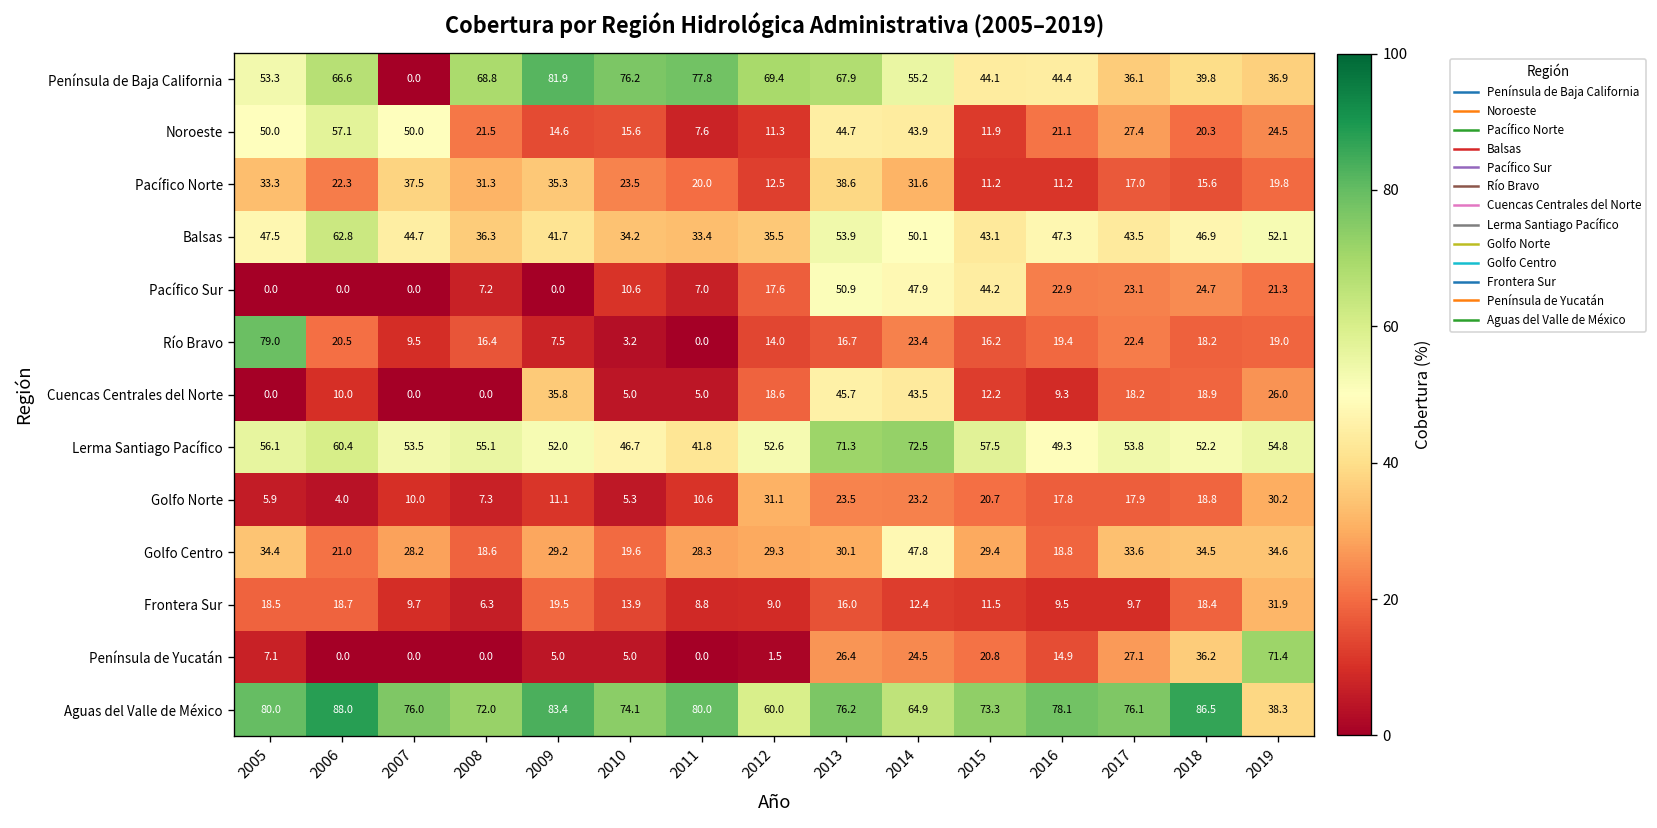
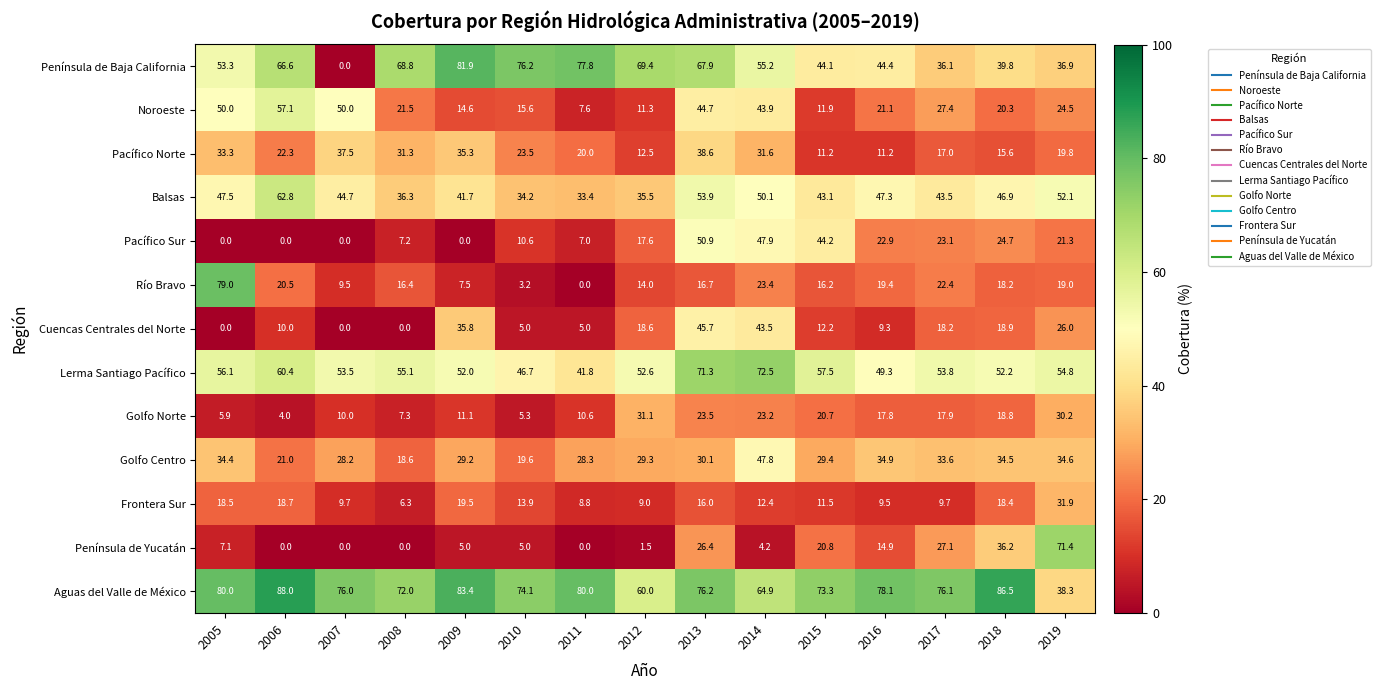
  {
    "Península de Baja California": {
      "2005": 53.3,
      "2006": 66.6,
      "2007": 0.0,
      "2008": 68.8,
      "2009": 81.9,
      "2010": 76.2,
      "2011": 77.8,
      "2012": 69.4,
      "2013": 67.9,
      "2014": 55.2,
      "2015": 44.1,
      "2016": 44.4,
      "2017": 36.1,
      "2018": 39.8,
      "2019": 36.9
    },
    "Noroeste": {
      "2005": 50.0,
      "2006": 57.1,
      "2007": 50.0,
      "2008": 21.5,
      "2009": 14.6,
      "2010": 15.6,
      "2011": 7.6,
      "2012": 11.3,
      "2013": 44.7,
      "2014": 43.9,
      "2015": 11.9,
      "2016": 21.1,
      "2017": 27.4,
      "2018": 20.3,
      "2019": 24.5
    },
    "Pacífico Norte": {
      "2005": 33.3,
      "2006": 22.3,
      "2007": 37.5,
      "2008": 31.3,
      "2009": 35.3,
      "2010": 23.5,
      "2011": 20.0,
      "2012": 12.5,
      "2013": 38.6,
      "2014": 31.6,
      "2015": 11.2,
      "2016": 11.2,
      "2017": 17.0,
      "2018": 15.6,
      "2019": 19.8
    },
    "Balsas": {
      "2005": 47.5,
      "2006": 62.8,
      "2007": 44.7,
      "2008": 36.3,
      "2009": 41.7,
      "2010": 34.2,
      "2011": 33.4,
      "2012": 35.5,
      "2013": 53.9,
      "2014": 50.1,
      "2015": 43.1,
      "2016": 47.3,
      "2017": 43.5,
      "2018": 46.9,
      "2019": 52.1
    },
    "Pacífico Sur": {
      "2005": 0.0,
      "2006": 0.0,
      "2007": 0.0,
      "2008": 7.2,
      "2009": 0.0,
      "2010": 10.6,
      "2011": 7.0,
      "2012": 17.6,
      "2013": 50.9,
      "2014": 47.9,
      "2015": 44.2,
      "2016": 22.9,
      "2017": 23.1,
      "2018": 24.7,
      "2019": 21.3
    },
    "Río Bravo": {
      "2005": 79.0,
      "2006": 20.5,
      "2007": 9.5,
      "2008": 16.4,
      "2009": 7.5,
      "2010": 3.2,
      "2011": 0.0,
      "2012": 14.0,
      "2013": 16.7,
      "2014": 23.4,
      "2015": 16.2,
      "2016": 19.4,
      "2017": 22.4,
      "2018": 18.2,
      "2019": 19.0
    },
    "Cuencas Centrales del Norte": {
      "2005": 0.0,
      "2006": 10.0,
      "2007": 0.0,
      "2008": 0.0,
      "2009": 35.8,
      "2010": 5.0,
      "2011": 5.0,
      "2012": 18.6,
      "2013": 45.7,
      "2014": 43.5,
      "2015": 12.2,
      "2016": 9.3,
      "2017": 18.2,
      "2018": 18.9,
      "2019": 26.0
    },
    "Lerma Santiago Pacífico": {
      "2005": 56.1,
      "2006": 60.4,
      "2007": 53.5,
      "2008": 55.1,
      "2009": 52.0,
      "2010": 46.7,
      "2011": 41.8,
      "2012": 52.6,
      "2013": 71.3,
      "2014": 72.5,
      "2015": 57.5,
      "2016": 49.3,
      "2017": 53.8,
      "2018": 52.2,
      "2019": 54.8
    },
    "Golfo Norte": {
      "2005": 5.9,
      "2006": 4.0,
      "2007": 10.0,
      "2008": 7.3,
      "2009": 11.1,
      "2010": 5.3,
      "2011": 10.6,
      "2012": 31.1,
      "2013": 23.5,
      "2014": 23.2,
      "2015": 20.7,
      "2016": 17.8,
      "2017": 17.9,
      "2018": 18.8,
      "2019": 30.2
    },
    "Golfo Centro": {
      "2005": 34.4,
      "2006": 21.0,
      "2007": 28.2,
      "2008": 18.6,
      "2009": 29.2,
      "2010": 19.6,
      "2011": 28.3,
      "2012": 29.3,
      "2013": 30.1,
      "2014": 47.8,
      "2015": 29.4,
-     "2016": 18.8,
+     "2016": 34.9,
      "2017": 33.6,
      "2018": 34.5,
      "2019": 34.6
    },
    "Frontera Sur": {
      "2005": 18.5,
      "2006": 18.7,
      "2007": 9.7,
      "2008": 6.3,
      "2009": 19.5,
      "2010": 13.9,
      "2011": 8.8,
      "2012": 9.0,
      "2013": 16.0,
      "2014": 12.4,
      "2015": 11.5,
      "2016": 9.5,
      "2017": 9.7,
      "2018": 18.4,
      "2019": 31.9
    },
    "Península de Yucatán": {
      "2005": 7.1,
      "2006": 0.0,
      "2007": 0.0,
      "2008": 0.0,
      "2009": 5.0,
      "2010": 5.0,
      "2011": 0.0,
      "2012": 1.5,
      "2013": 26.4,
-     "2014": 24.5,
+     "2014": 4.2,
      "2015": 20.8,
      "2016": 14.9,
      "2017": 27.1,
      "2018": 36.2,
      "2019": 71.4
    },
    "Aguas del Valle de México": {
      "2005": 80.0,
      "2006": 88.0,
      "2007": 76.0,
      "2008": 72.0,
      "2009": 83.4,
      "2010": 74.1,
      "2011": 80.0,
      "2012": 60.0,
      "2013": 76.2,
      "2014": 64.9,
      "2015": 73.3,
      "2016": 78.1,
      "2017": 76.1,
      "2018": 86.5,
      "2019": 38.3
    }
  }
